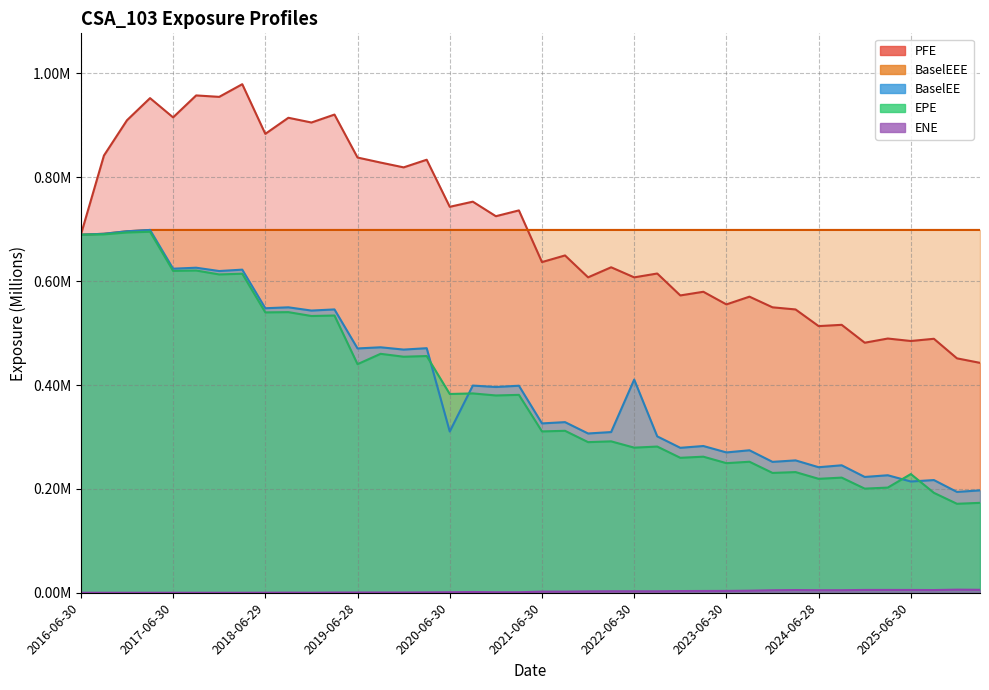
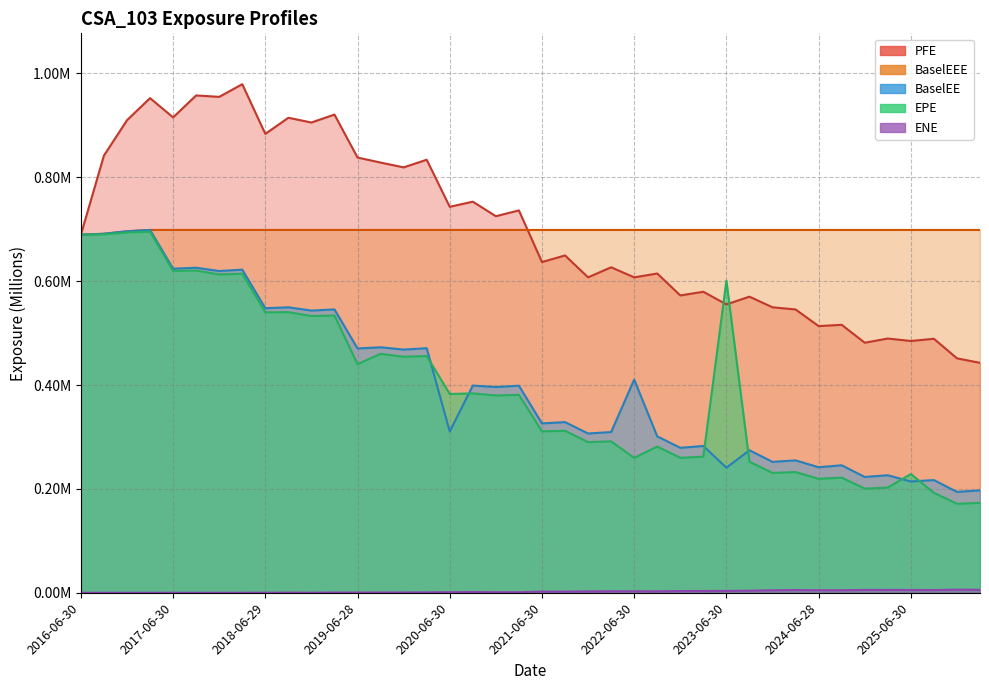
  {
    "BaselEE": {
      "2018-06-29": 550000,
      "2019-06-28": 470000,
      "2020-06-30": 310000,
      "2021-06-30": 330000,
      "2022-06-30": 410000,
-     "2023-06-30": 270000,
+     "2023-06-30": 240000,
      "2024-06-28": 240000,
      "2025-06-30": 210000
    },
    "EPE": {
      "2018-06-29": 540000,
      "2019-06-28": 440000,
      "2020-06-30": 380000,
      "2021-06-30": 310000,
-     "2022-06-30": 280000,
-     "2023-06-30": 250000,
+     "2022-06-30": 260000,
+     "2023-06-30": 600000,
      "2024-06-28": 220000,
      "2025-06-30": 230000
    },
    "ENE": {
      "2016-06-30": 0,
      "2017-06-30": 0,
      "2018-06-29": 0,
      "2019-06-28": 0,
      "2020-06-30": 0,
      "2021-06-30": 0,
      "2022-06-30": 0,
      "2023-06-30": 0,
      "2024-06-28": 0,
      "2025-06-30": 10000
    }
  }
